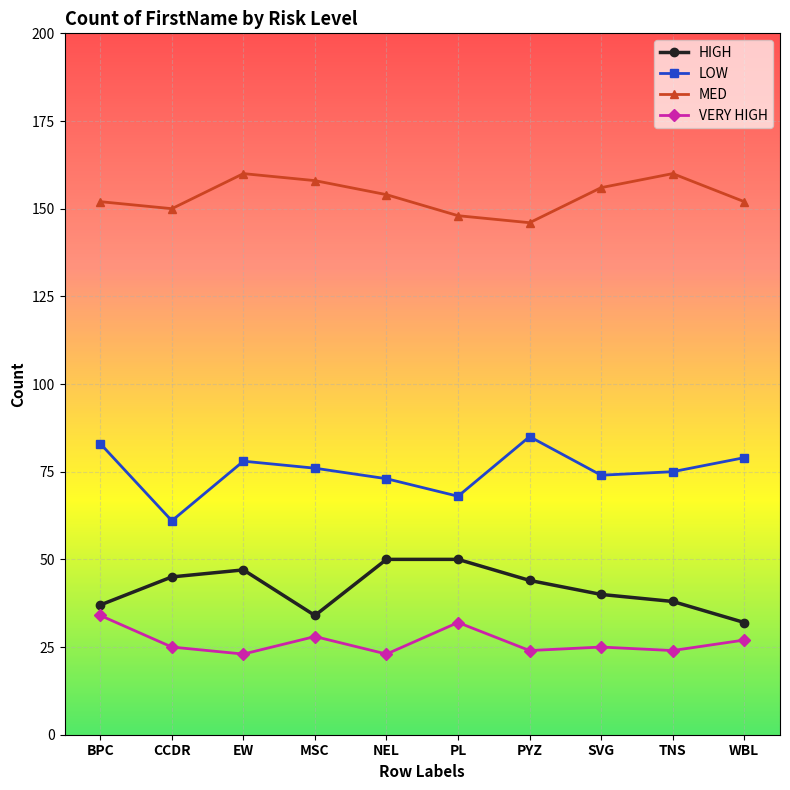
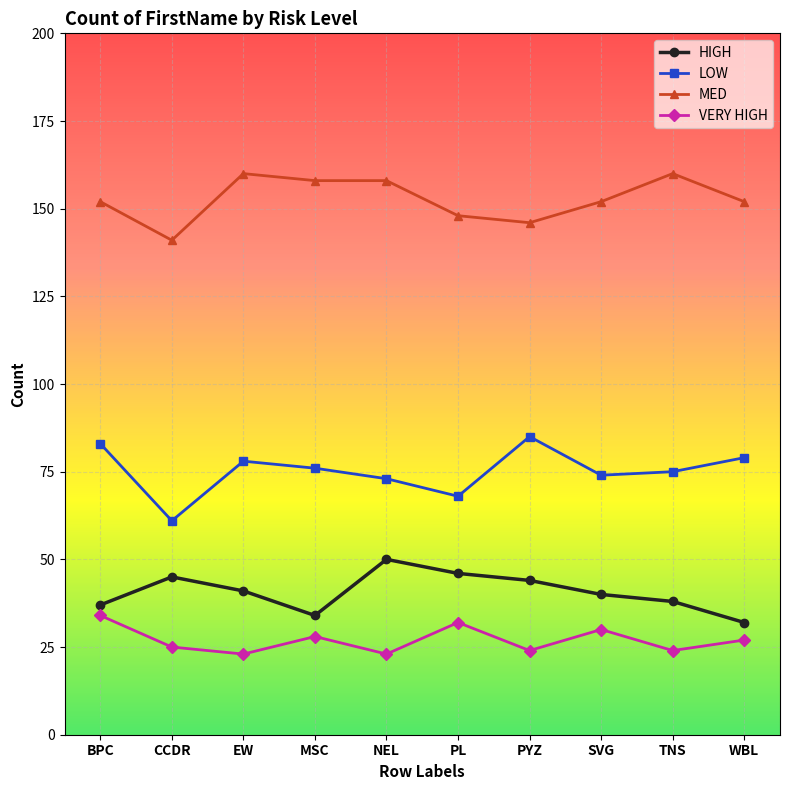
  {
    "HIGH": {
      "BPC": 37,
      "CCDR": 45,
-     "EW": 47,
+     "EW": 41,
      "MSC": 34,
      "NEL": 50,
-     "PL": 50,
+     "PL": 46,
      "PYZ": 44,
      "SVG": 40,
      "TNS": 38,
      "WBL": 32
    },
    "LOW": {
      "BPC": 83,
      "CCDR": 61,
      "EW": 78,
      "MSC": 76,
      "NEL": 73,
      "PL": 68,
      "PYZ": 85,
      "SVG": 74,
      "TNS": 75,
      "WBL": 79
    },
    "MED": {
      "BPC": 152,
-     "CCDR": 150,
+     "CCDR": 141,
      "EW": 160,
      "MSC": 158,
-     "NEL": 154,
+     "NEL": 158,
      "PL": 148,
      "PYZ": 146,
-     "SVG": 156,
+     "SVG": 152,
      "TNS": 160,
      "WBL": 152
    },
    "VERY HIGH": {
      "BPC": 34,
      "CCDR": 25,
      "EW": 23,
      "MSC": 28,
      "NEL": 23,
      "PL": 32,
      "PYZ": 24,
-     "SVG": 25,
+     "SVG": 30,
      "TNS": 24,
      "WBL": 27
    }
  }
